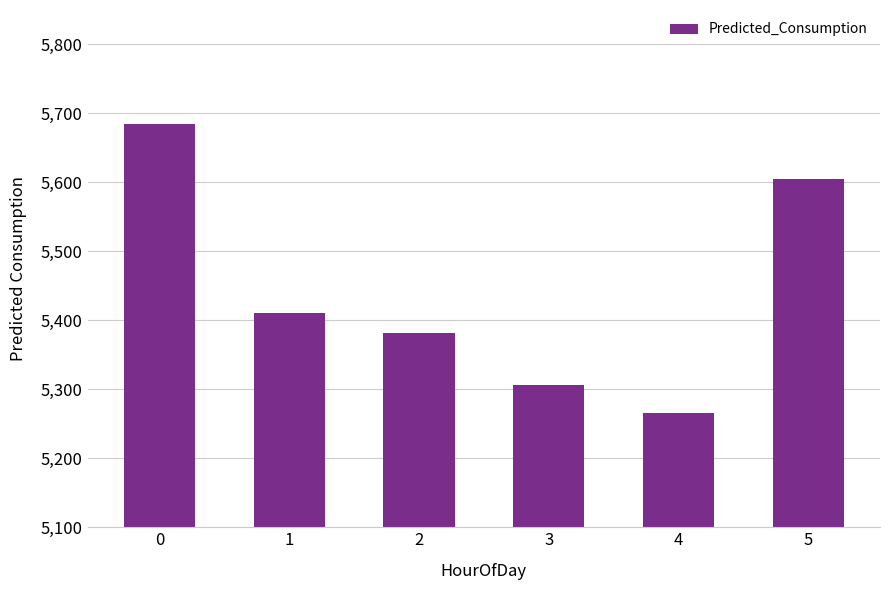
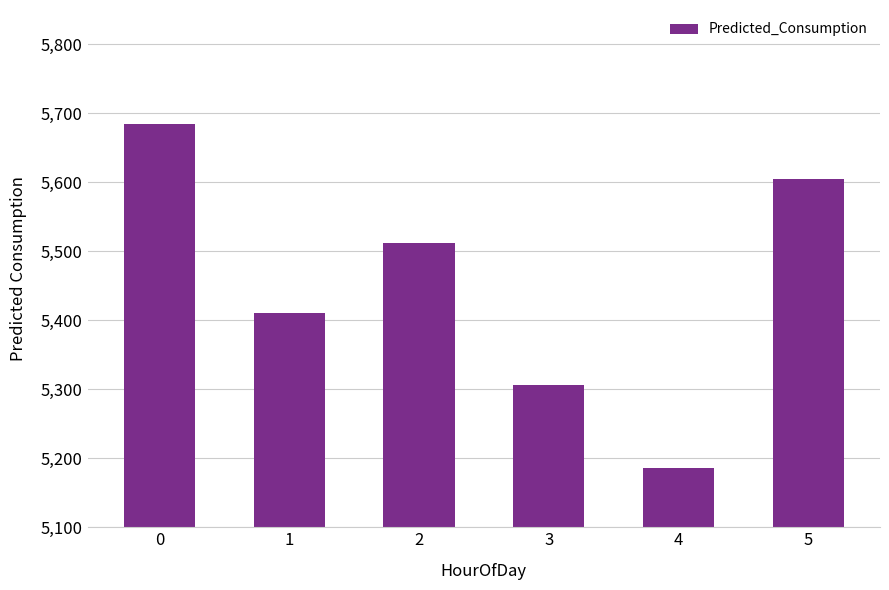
  {
    "0": "5,680",
    "1": "5,410",
-   "2": "5,380",
+   "2": "5,510",
    "3": "5,310",
-   "4": "5,270",
+   "4": "5,190",
    "5": "5,610"
  }
